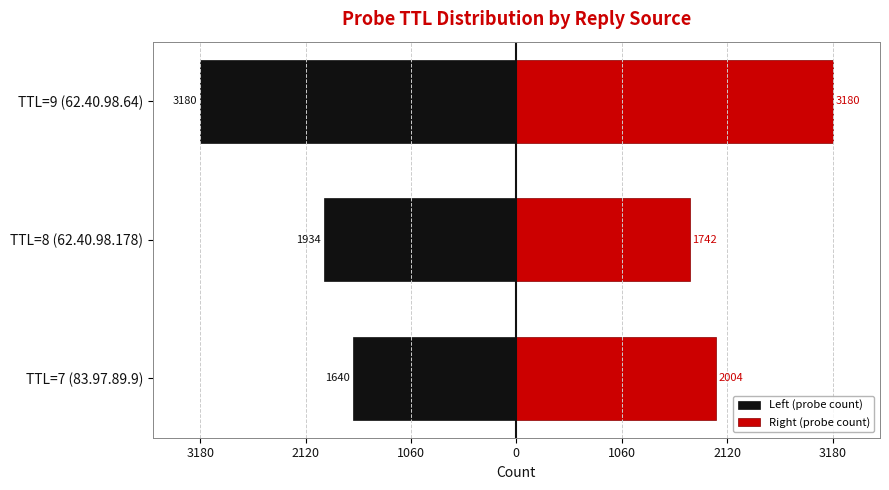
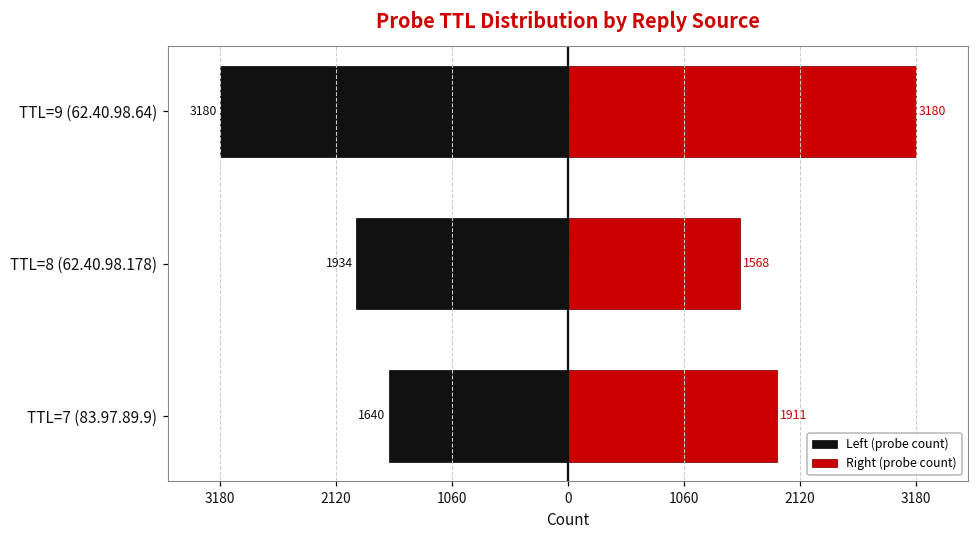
  {
    "Right (probe count)": {
      "TTL=9 (62.40.98.64)": 3180,
-     "TTL=8 (62.40.98.178)": 1742,
-     "TTL=7 (83.97.89.9)": 2004
+     "TTL=8 (62.40.98.178)": 1568,
+     "TTL=7 (83.97.89.9)": 1911
    }
  }
